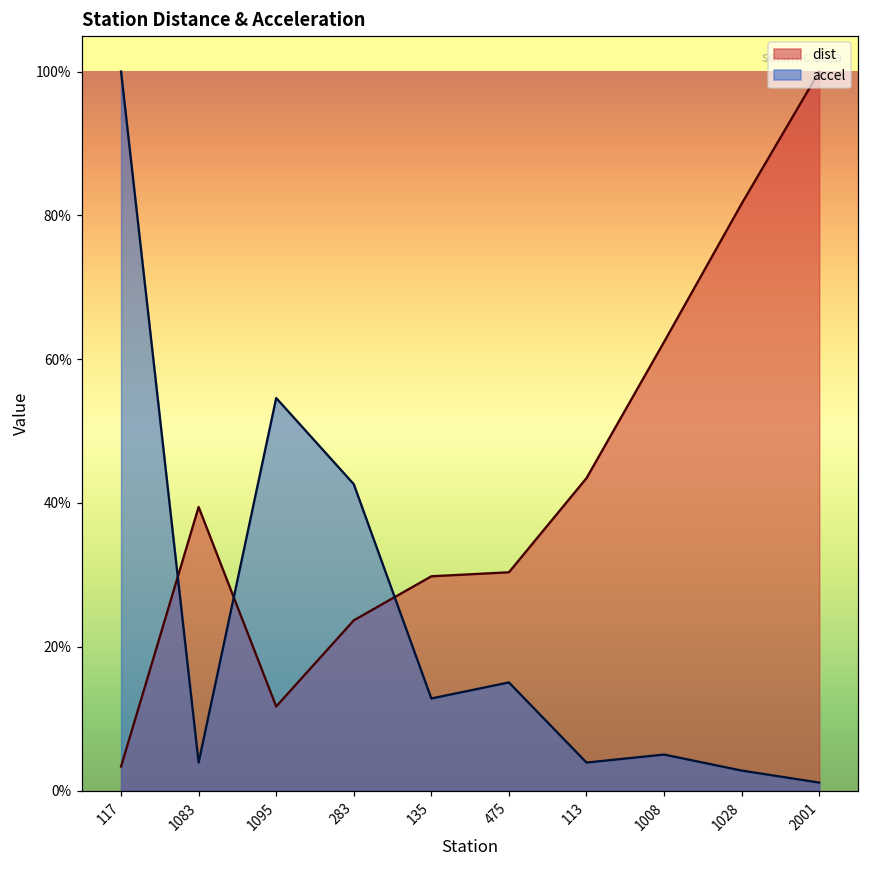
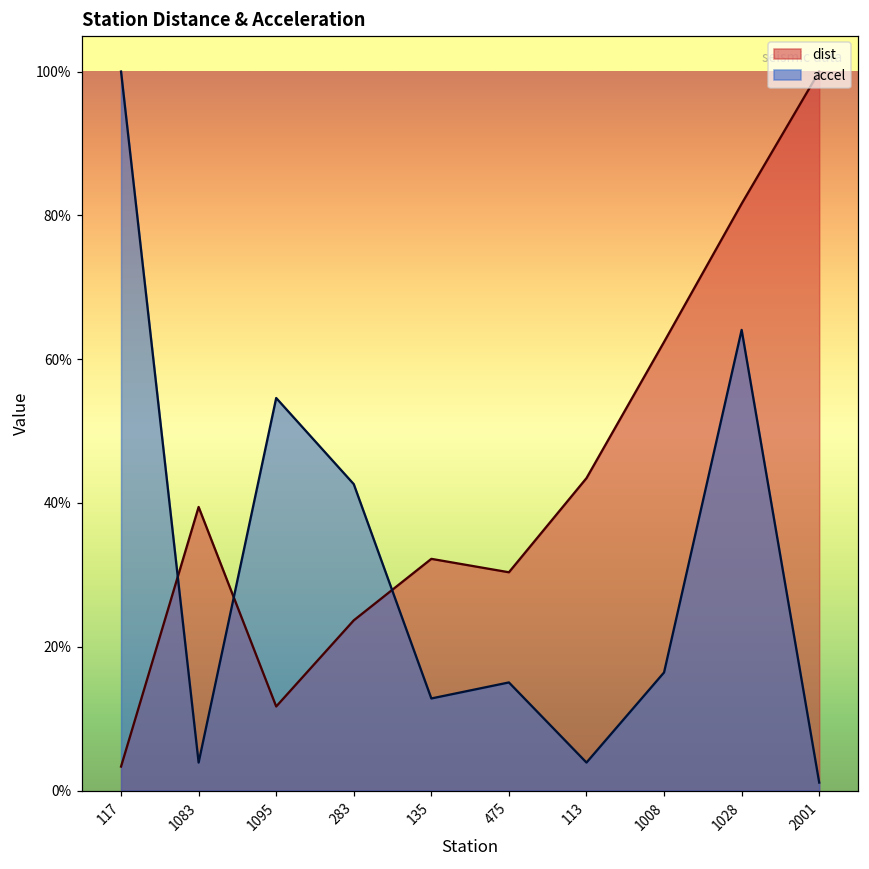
  {
    "dist": {
      "117": "3%",
      "1083": "39%",
      "1095": "12%",
      "283": "24%",
-     "135": "30%",
+     "135": "32%",
      "475": "30%",
      "113": "43%",
      "1008": "62%",
      "1028": "82%"
    },
    "accel": {
      "117": "100%",
      "1083": "4%",
      "1095": "55%",
      "283": "43%",
      "135": "13%",
      "475": "15%",
      "113": "4%",
-     "1008": "5%",
-     "1028": "3%",
+     "1008": "16%",
+     "1028": "64%",
      "2001": "1%"
    }
  }
